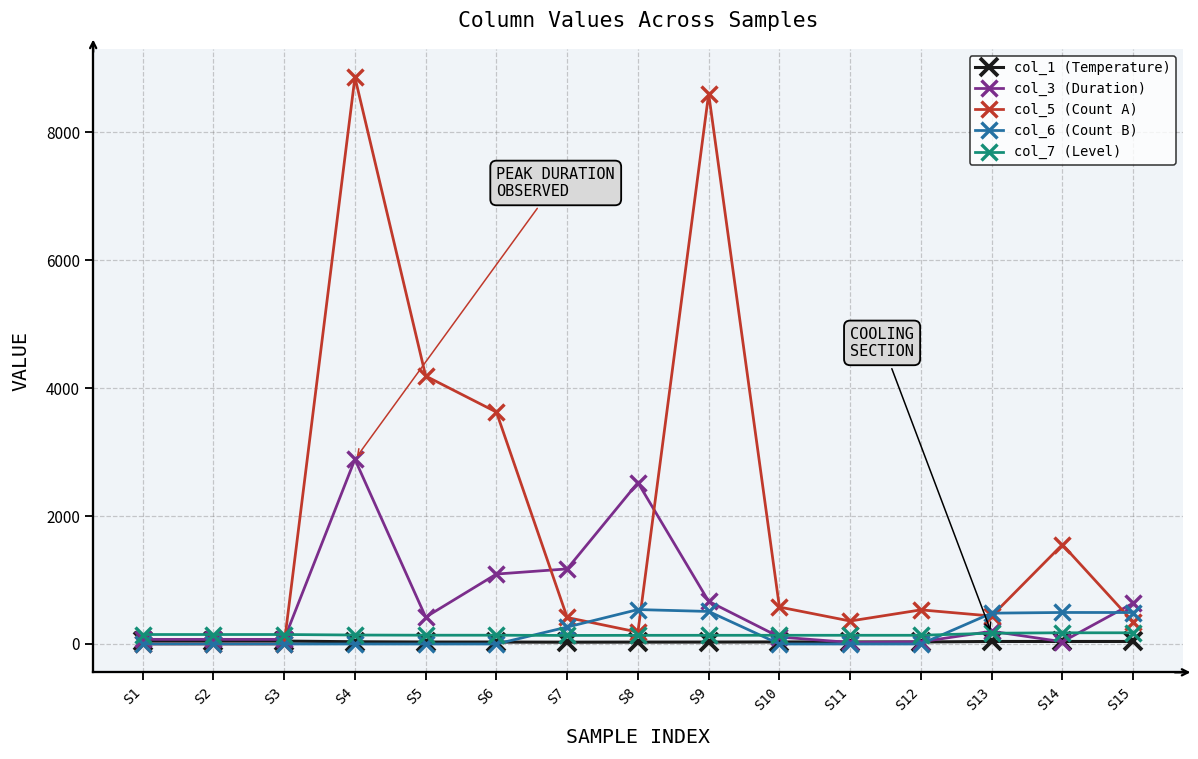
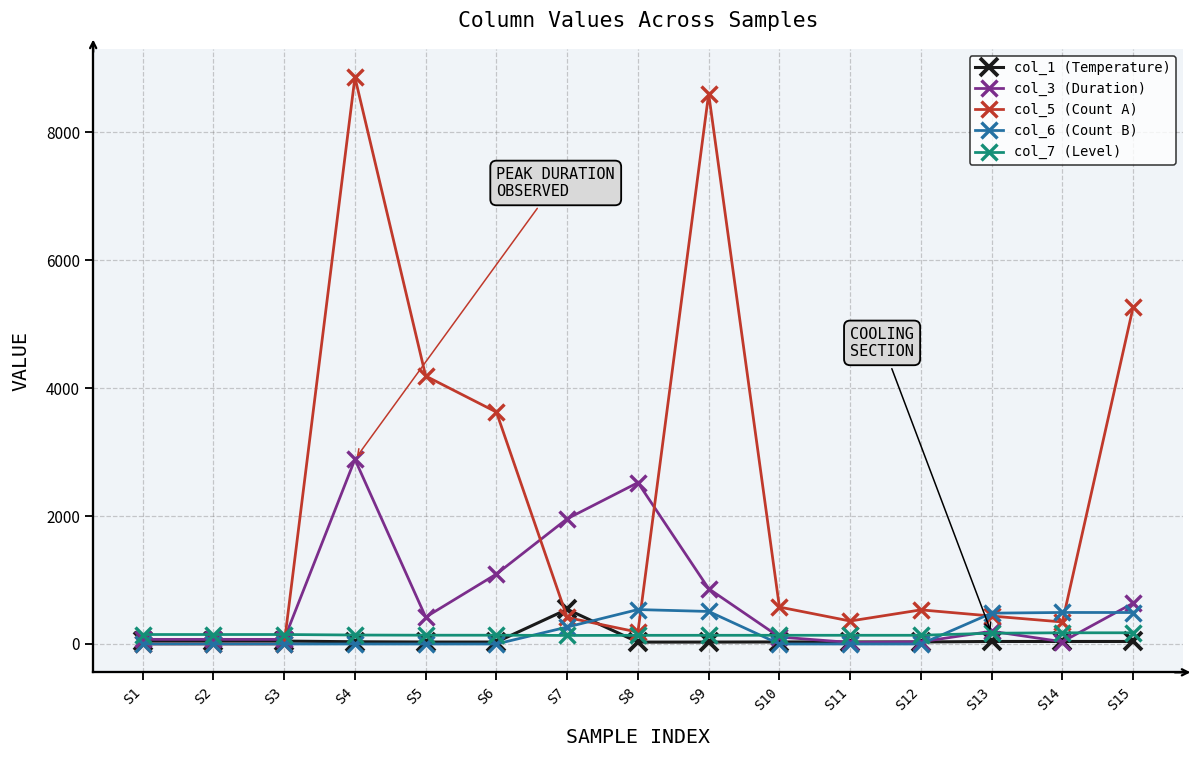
  {
    "col_1 (Temperature)": {
-     "S7": 0,
+     "S7": 500,
      "S8": 0,
      "S9": 0,
      "S13": 0,
      "S15": 0
    },
    "col_3 (Duration)": {
      "S4": 2900,
      "S5": 400,
      "S6": 1100,
-     "S7": 1200,
+     "S7": 2000,
      "S8": 2500,
-     "S9": 700,
+     "S9": 900,
      "S15": 600
    },
    "col_5 (Count A)": {
      "S4": 8900,
      "S5": 4200,
      "S6": 3600,
      "S7": 400,
      "S8": 200,
      "S9": 8600,
      "S10": 600,
      "S11": 400,
      "S12": 500,
      "S13": 400,
-     "S14": 1600,
-     "S15": 300
+     "S14": 300,
+     "S15": 5300
    }
  }
